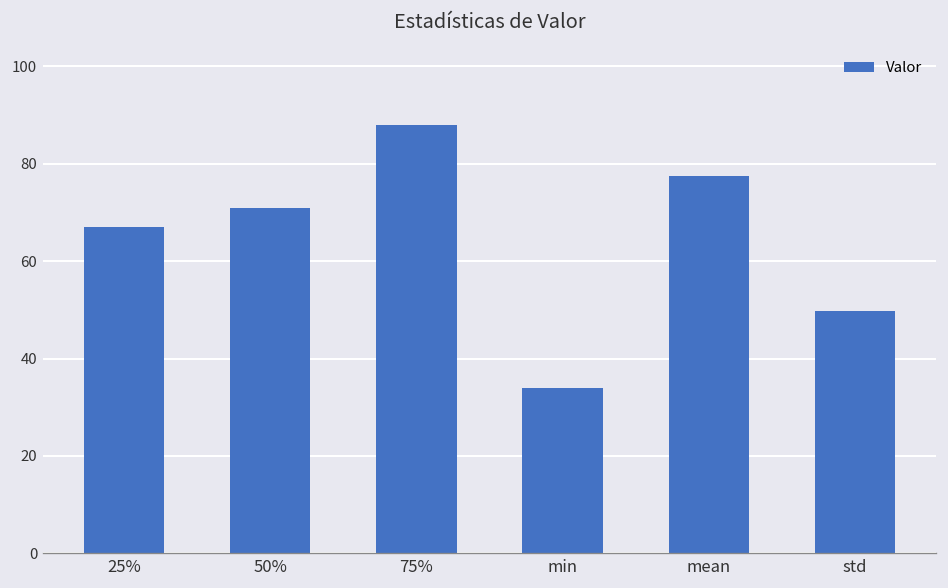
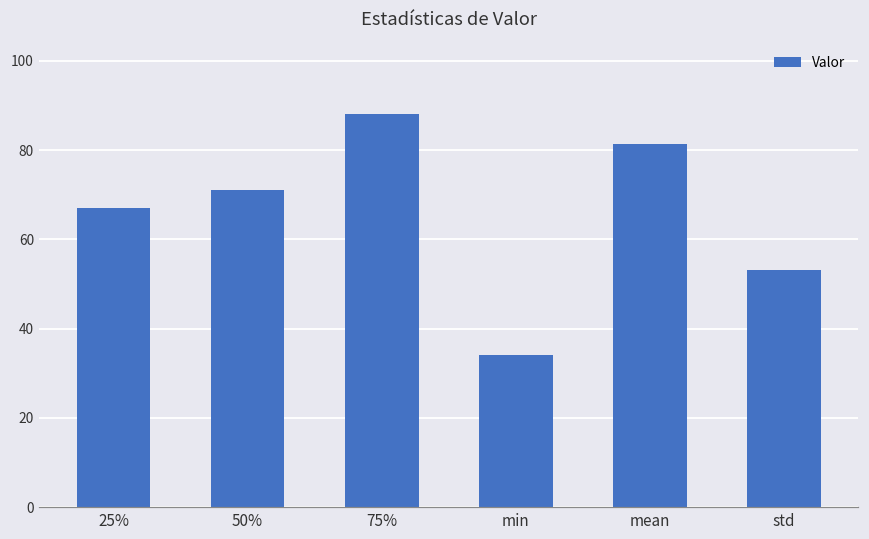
  {
    "25%": 67,
    "50%": 71,
    "75%": 88,
    "min": 34,
-   "mean": 77,
-   "std": 50
+   "mean": 81,
+   "std": 53
  }
